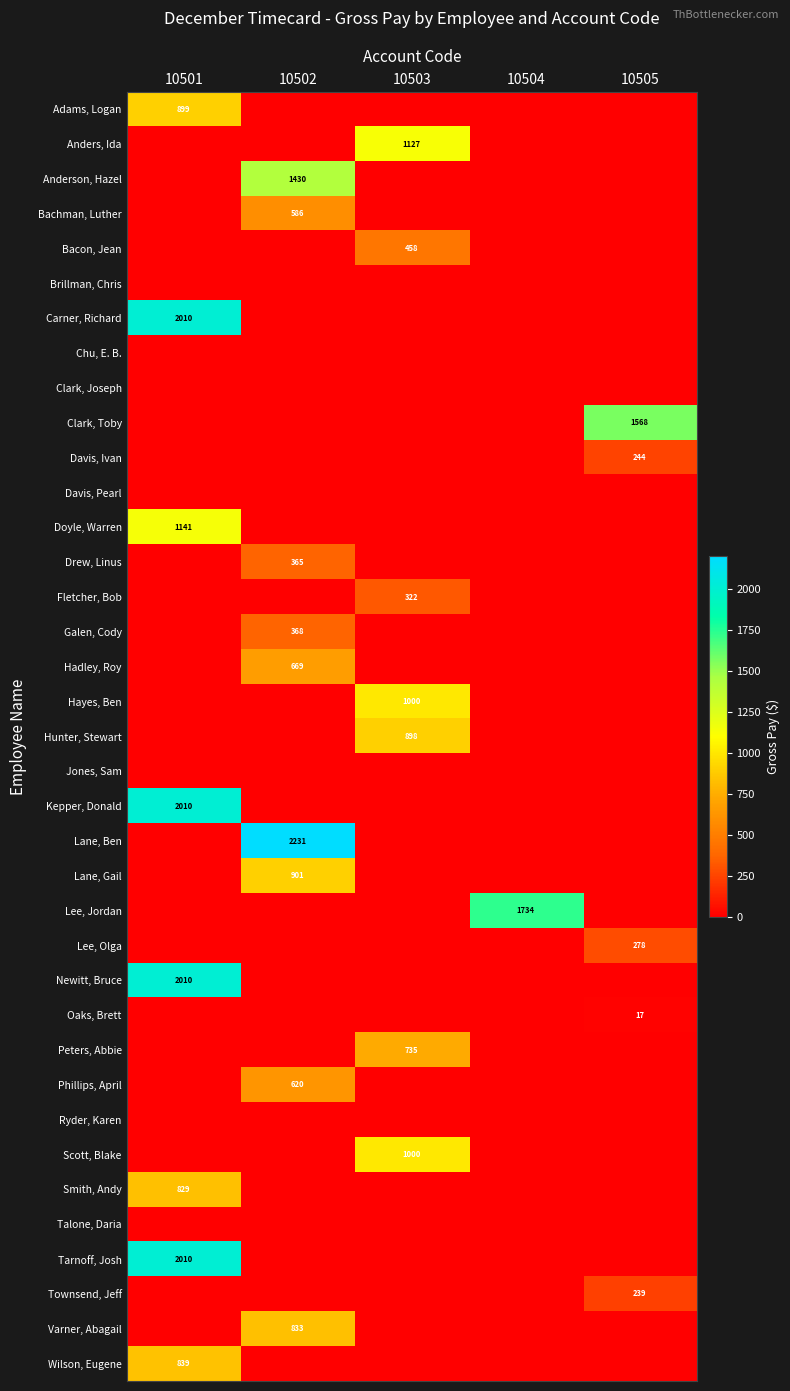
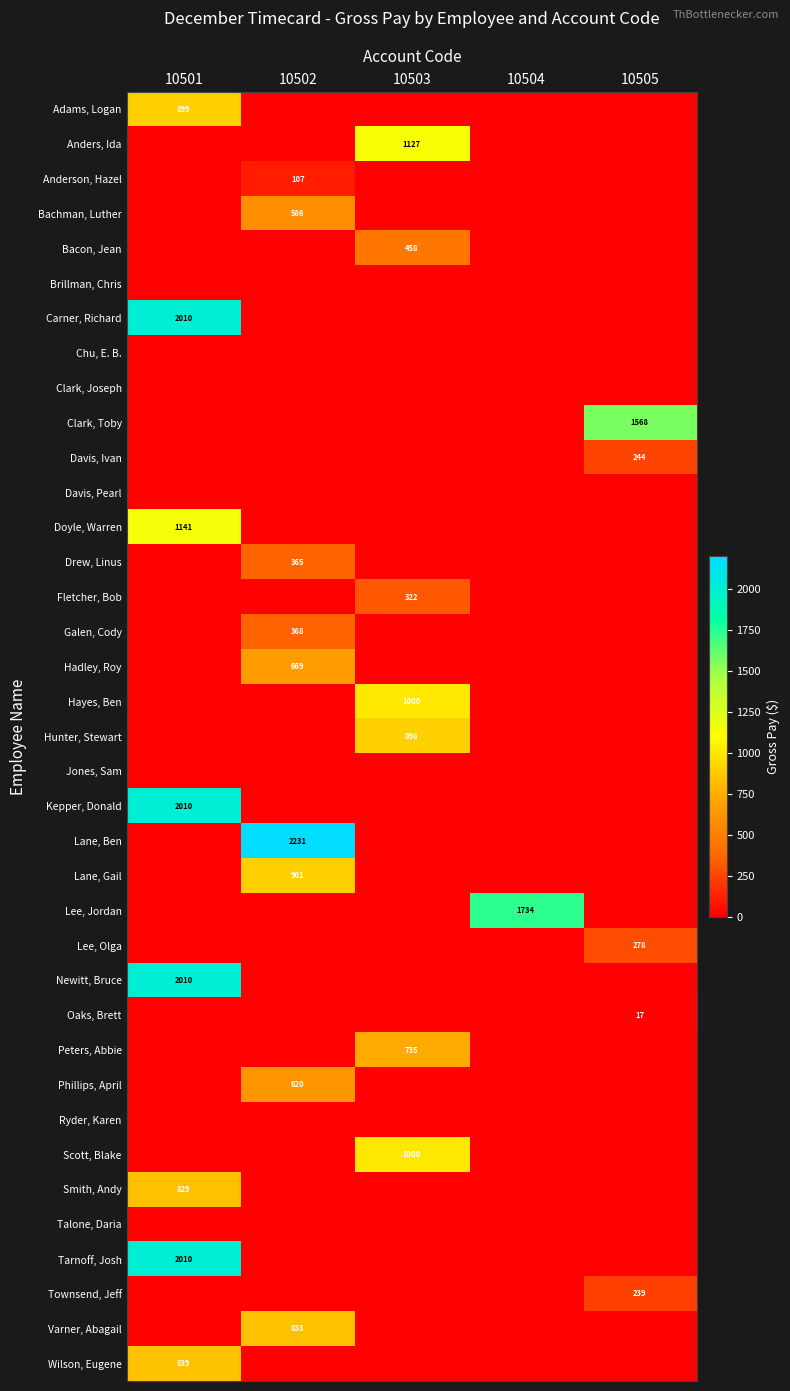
  {
    "Adams, Logan": {
      "10501": 899
    },
    "Anders, Ida": {
      "10503": 1127
    },
    "Anderson, Hazel": {
-     "10502": 1430
+     "10502": 107
    },
    "Bachman, Luther": {
      "10502": 586
    },
    "Bacon, Jean": {
      "10503": 458
    },
    "Carner, Richard": {
      "10501": 2010
    },
    "Clark, Toby": {
      "10505": 1568
    },
    "Davis, Ivan": {
      "10505": 244
    },
    "Doyle, Warren": {
      "10501": 1141
    },
    "Drew, Linus": {
      "10502": 365
    },
    "Fletcher, Bob": {
      "10503": 322
    },
    "Galen, Cody": {
      "10502": 368
    },
    "Hadley, Roy": {
      "10502": 669
    },
    "Hayes, Ben": {
      "10503": 1000
    },
    "Hunter, Stewart": {
      "10503": 898
    },
    "Kepper, Donald": {
      "10501": 2010
    },
    "Lane, Ben": {
      "10502": 2231
    },
    "Lane, Gail": {
      "10502": 901
    },
    "Lee, Jordan": {
      "10504": 1734
    },
    "Lee, Olga": {
      "10505": 278
    },
    "Newitt, Bruce": {
      "10501": 2010
    },
    "Oaks, Brett": {
      "10505": 17
    },
    "Peters, Abbie": {
      "10503": 735
    },
    "Phillips, April": {
      "10502": 620
    },
    "Scott, Blake": {
      "10503": 1000
    },
    "Smith, Andy": {
      "10501": 829
    },
    "Tarnoff, Josh": {
      "10501": 2010
    },
    "Townsend, Jeff": {
      "10505": 239
    },
    "Varner, Abagail": {
      "10502": 833
    },
    "Wilson, Eugene": {
      "10501": 839
    }
  }
